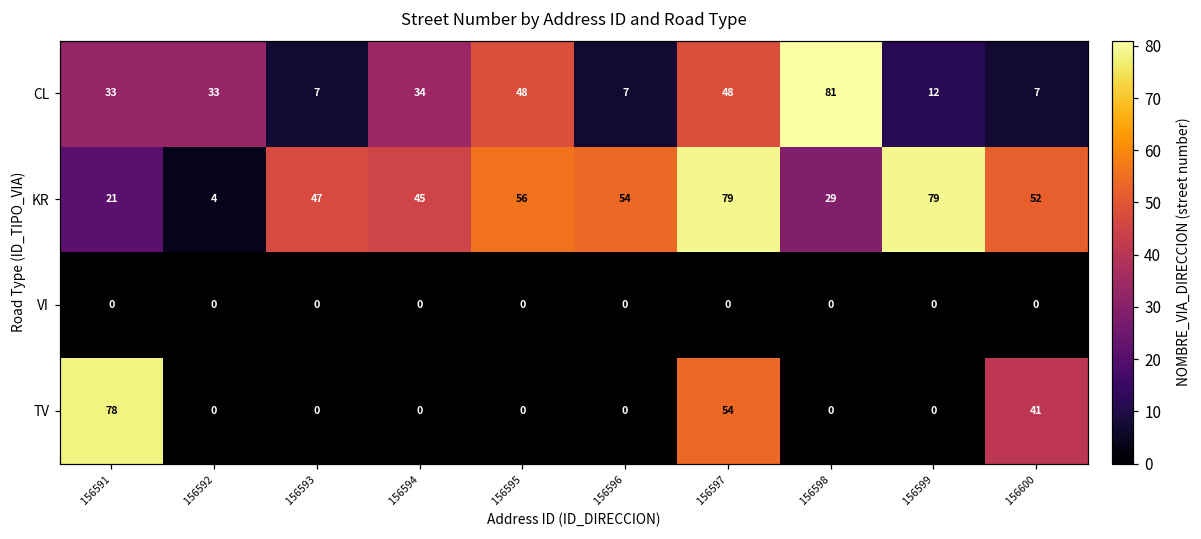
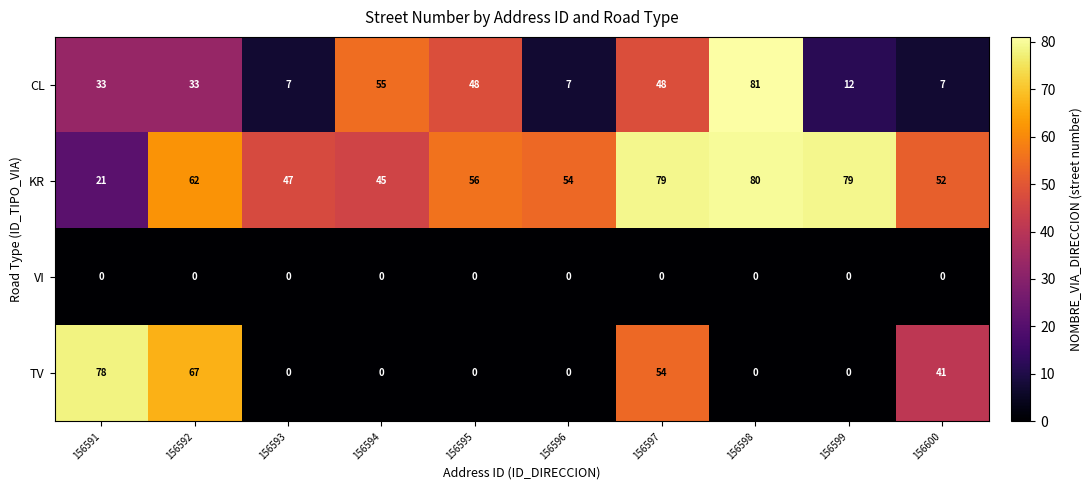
  {
    "CL": {
      "156591": 33,
      "156592": 33,
      "156593": 7,
-     "156594": 34,
+     "156594": 55,
      "156595": 48,
      "156596": 7,
      "156597": 48,
      "156598": 81,
      "156599": 12,
      "156600": 7
    },
    "KR": {
      "156591": 21,
-     "156592": 4,
+     "156592": 62,
      "156593": 47,
      "156594": 45,
      "156595": 56,
      "156596": 54,
      "156597": 79,
-     "156598": 29,
+     "156598": 80,
      "156599": 79,
      "156600": 52
    },
    "VI": {
      "156591": 0,
      "156592": 0,
      "156593": 0,
      "156594": 0,
      "156595": 0,
      "156596": 0,
      "156597": 0,
      "156598": 0,
      "156599": 0,
      "156600": 0
    },
    "TV": {
      "156591": 78,
-     "156592": 0,
+     "156592": 67,
      "156593": 0,
      "156594": 0,
      "156595": 0,
      "156596": 0,
      "156597": 54,
      "156598": 0,
      "156599": 0,
      "156600": 41
    }
  }
